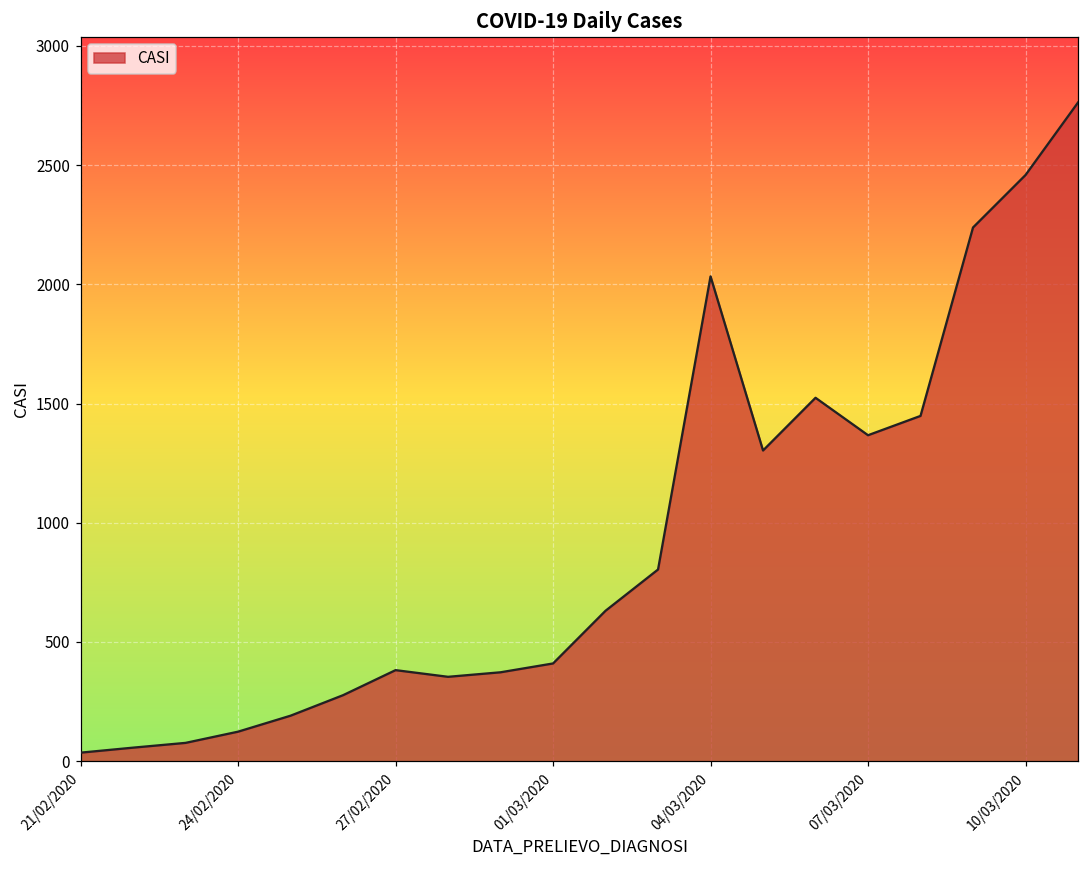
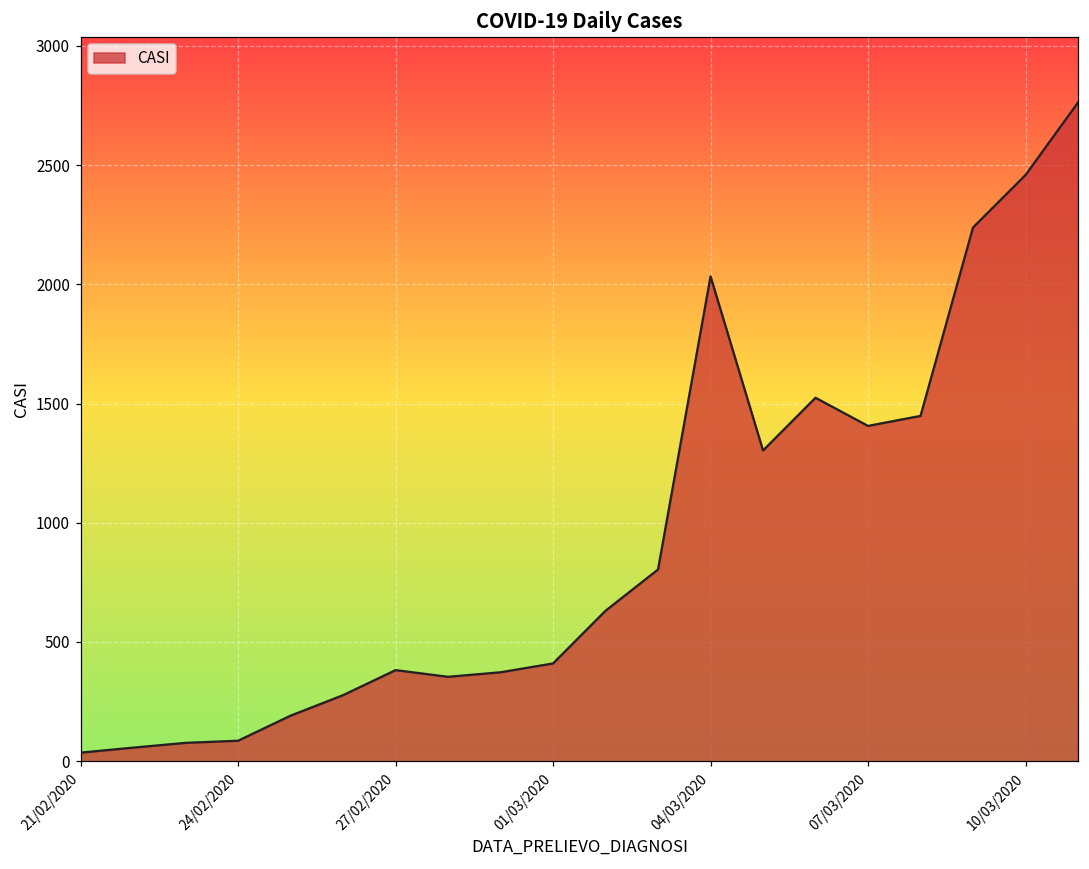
  {
    "21/02/2020": 40,
-   "24/02/2020": 120,
+   "24/02/2020": 90,
    "27/02/2020": 380,
    "01/03/2020": 410,
    "04/03/2020": 2030,
-   "07/03/2020": 1370,
+   "07/03/2020": 1410,
    "10/03/2020": 2460
  }
